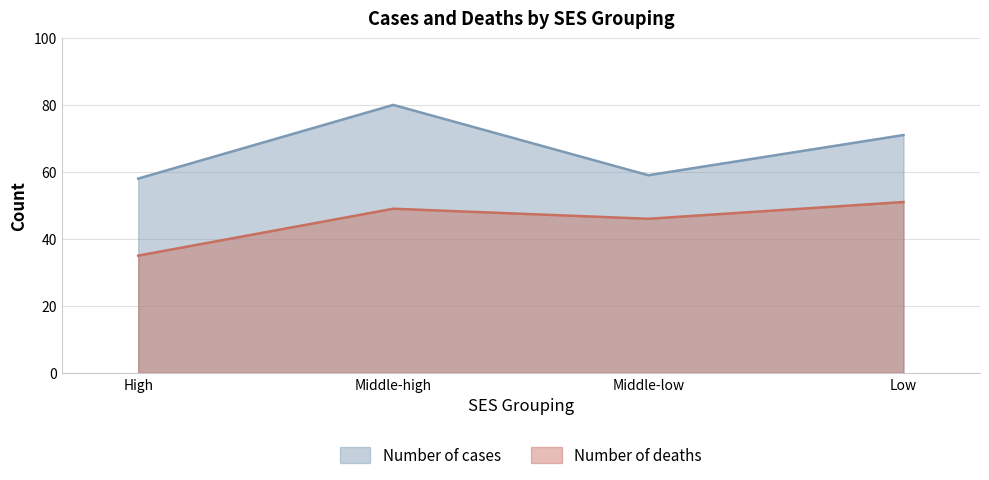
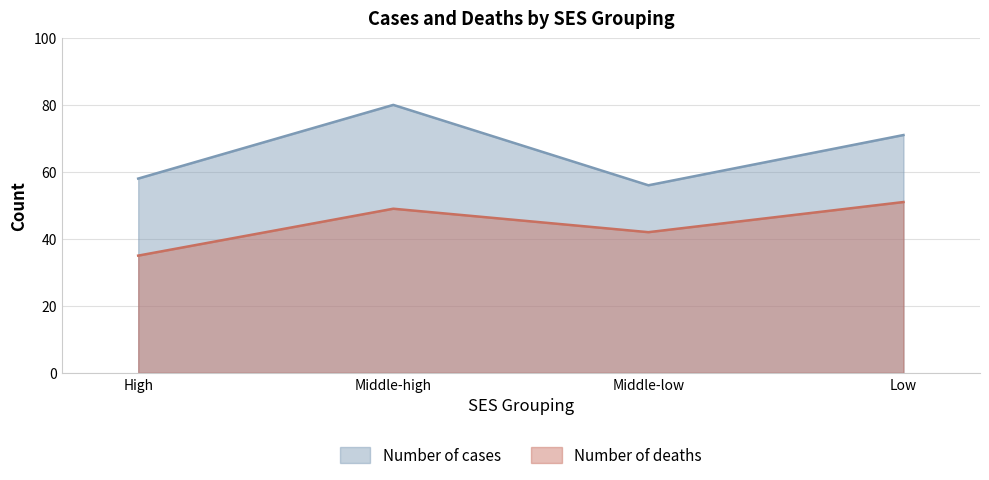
  {
    "Number of cases": {
      "High": 58,
      "Middle-high": 80,
-     "Middle-low": 59,
+     "Middle-low": 56,
      "Low": 71
    },
    "Number of deaths": {
      "High": 35,
      "Middle-high": 49,
-     "Middle-low": 46,
+     "Middle-low": 42,
      "Low": 51
    }
  }
